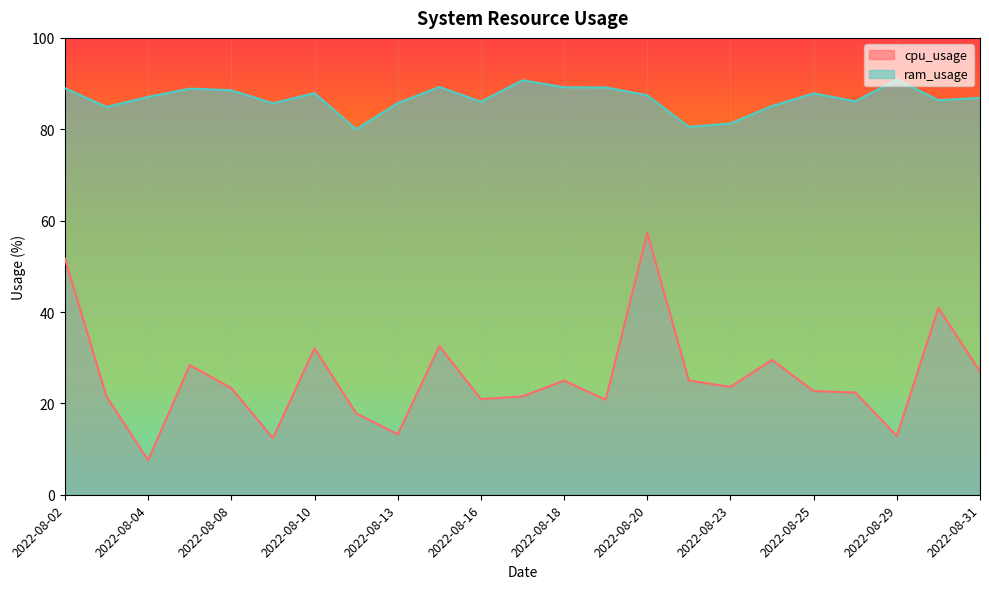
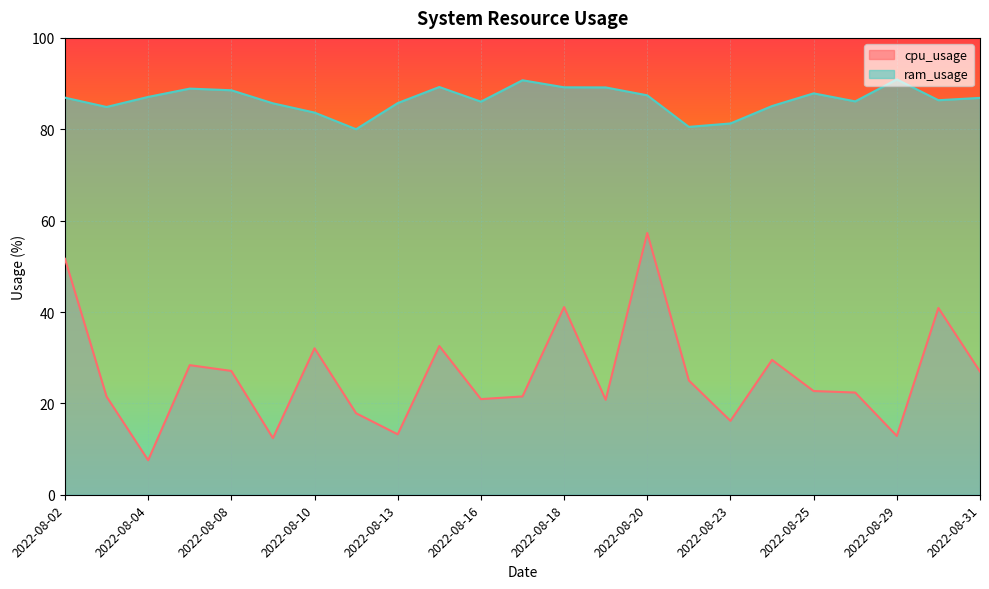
  {
    "cpu_usage": {
      "2022-08-02": 52,
      "2022-08-04": 8,
-     "2022-08-08": 23,
+     "2022-08-08": 27,
      "2022-08-10": 32,
      "2022-08-13": 13,
      "2022-08-16": 21,
-     "2022-08-18": 25,
+     "2022-08-18": 41,
      "2022-08-20": 57,
-     "2022-08-23": 24,
+     "2022-08-23": 16,
      "2022-08-25": 23,
      "2022-08-29": 13,
      "2022-08-31": 27
    },
    "ram_usage": {
-     "2022-08-02": 89,
+     "2022-08-02": 87,
      "2022-08-04": 87,
      "2022-08-08": 89,
-     "2022-08-10": 88,
+     "2022-08-10": 84,
      "2022-08-13": 86,
      "2022-08-16": 86,
      "2022-08-18": 89,
      "2022-08-20": 87,
      "2022-08-23": 81,
      "2022-08-25": 88,
      "2022-08-31": 87
    }
  }
